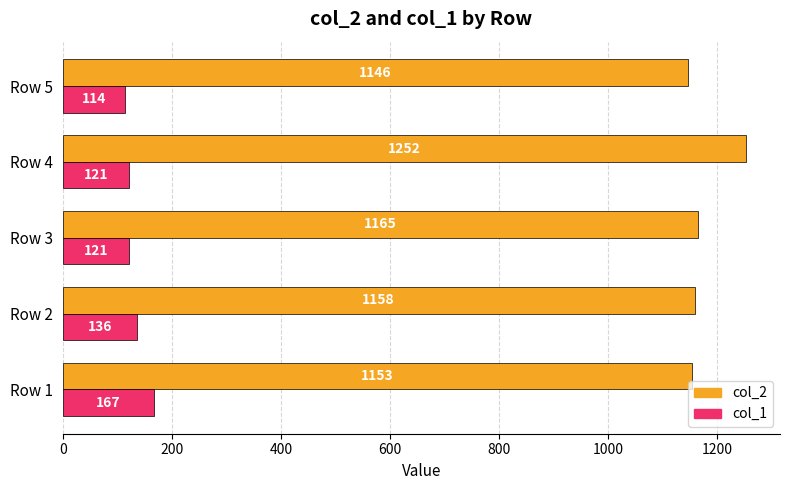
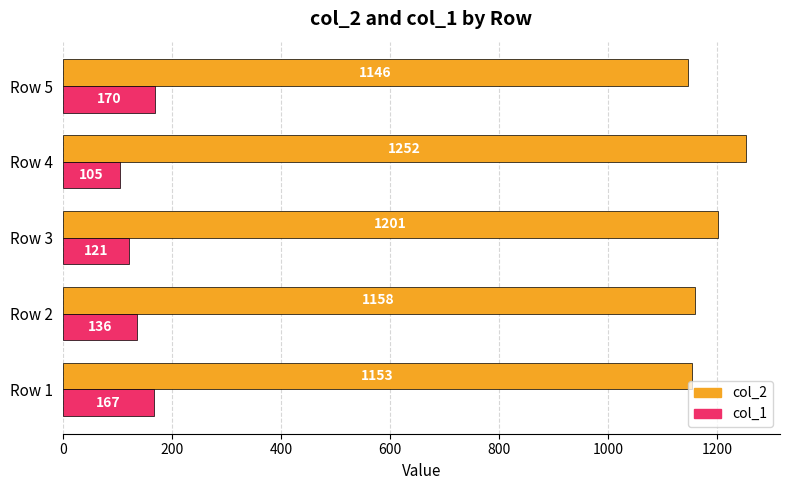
  {
    "col_2": {
      "Row 5": 1146,
      "Row 4": 1252,
-     "Row 3": 1165,
+     "Row 3": 1201,
      "Row 2": 1158,
      "Row 1": 1153
    },
    "col_1": {
-     "Row 5": 114,
-     "Row 4": 121,
+     "Row 5": 170,
+     "Row 4": 105,
      "Row 3": 121,
      "Row 2": 136,
      "Row 1": 167
    }
  }
